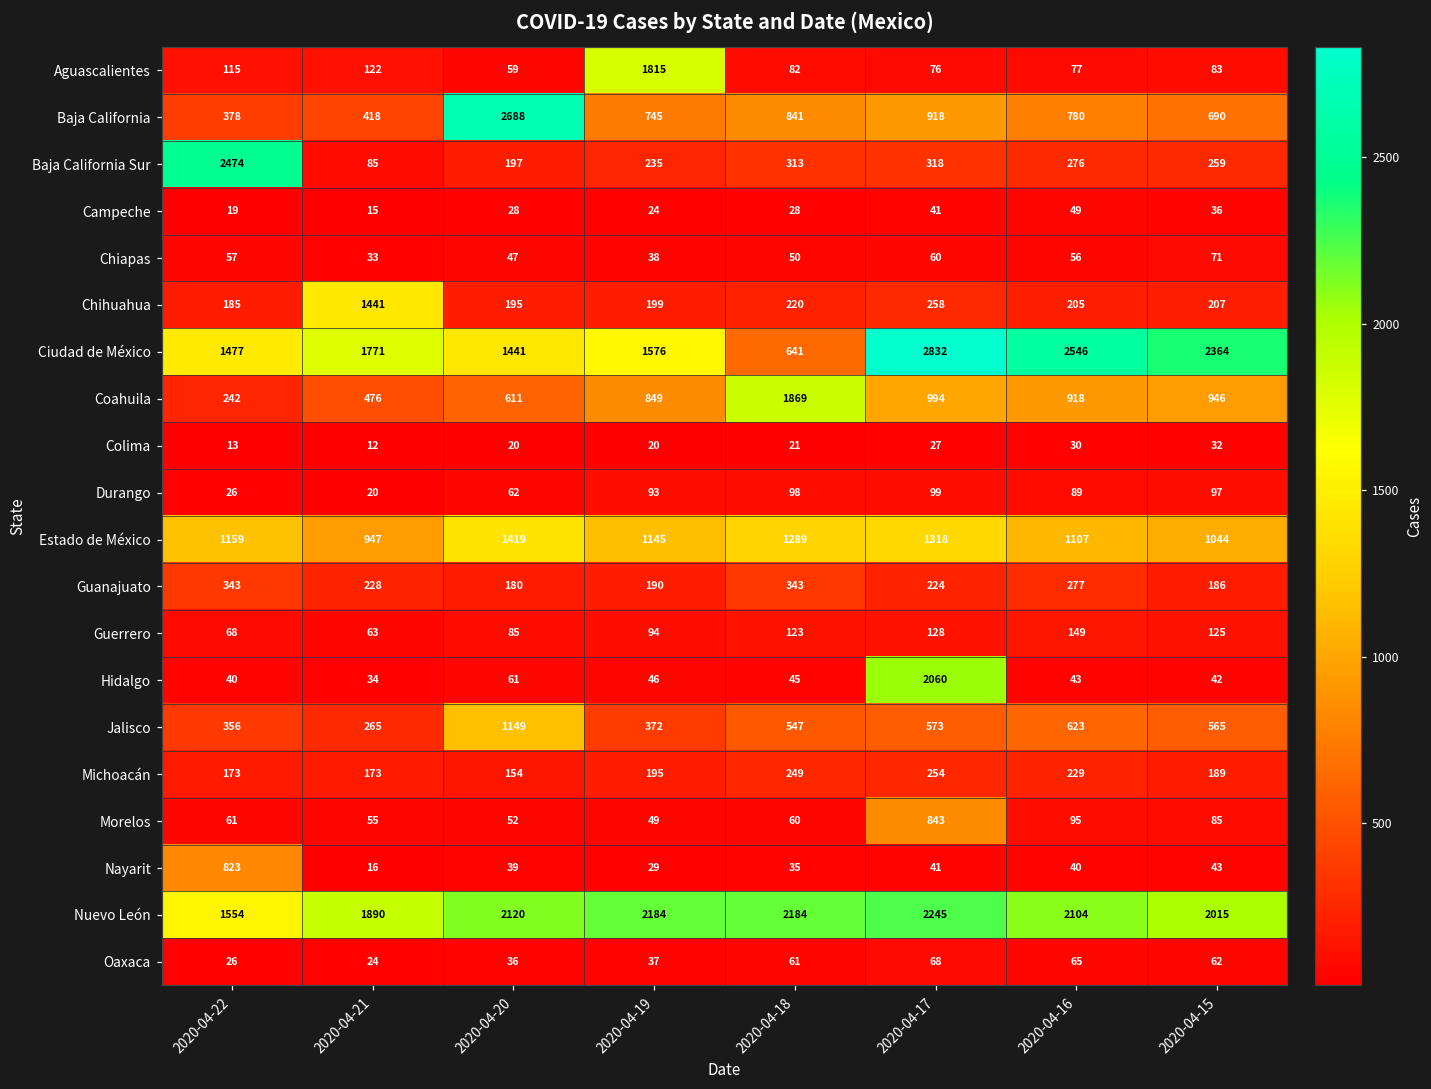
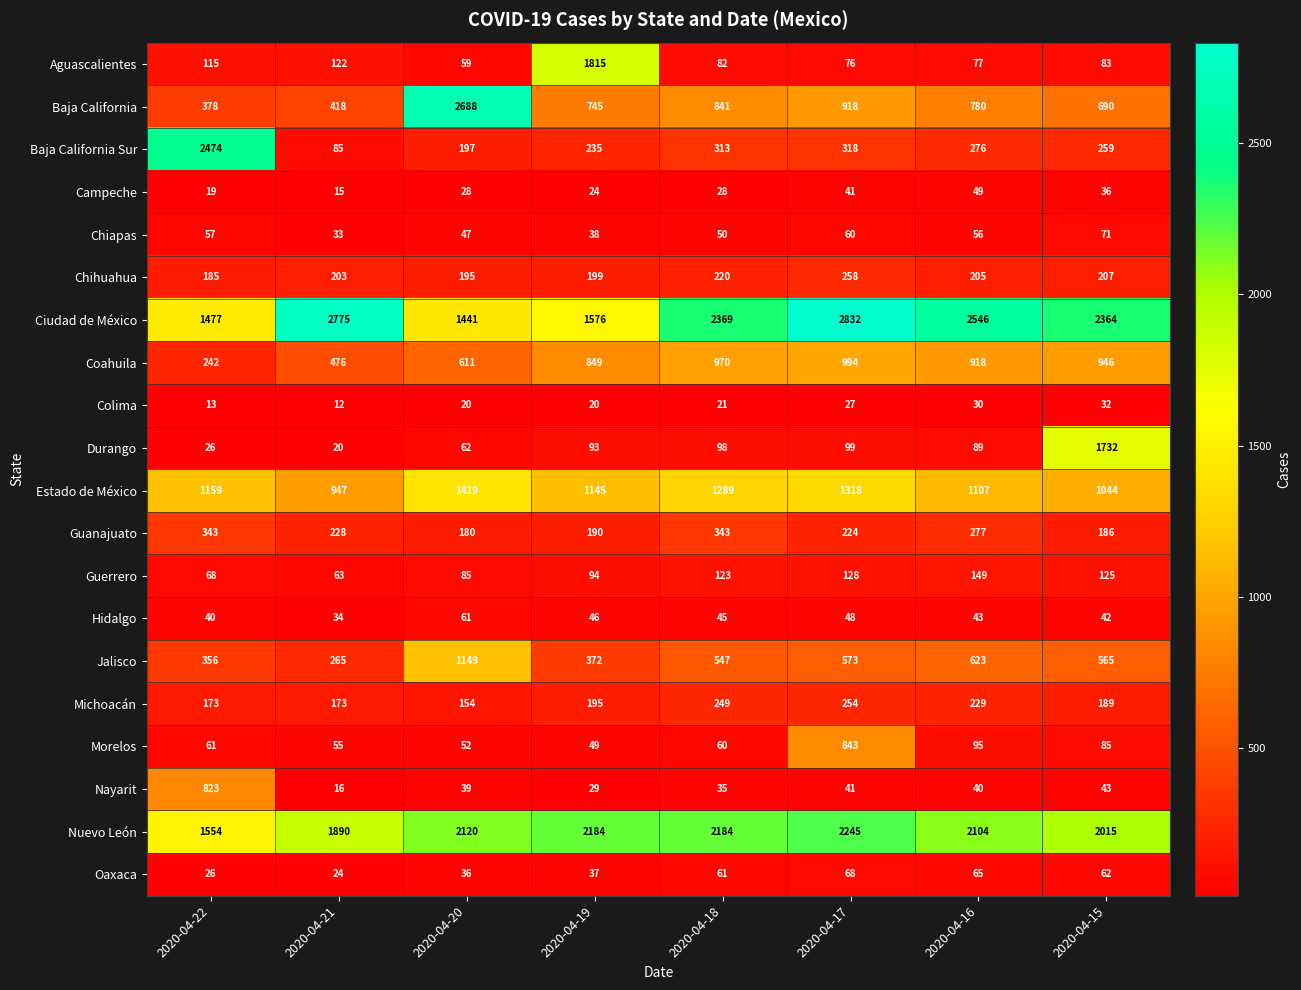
  {
    "Aguascalientes": {
      "2020-04-22": 115,
      "2020-04-21": 122,
      "2020-04-20": 59,
      "2020-04-19": 1815,
      "2020-04-18": 82,
      "2020-04-17": 76,
      "2020-04-16": 77,
      "2020-04-15": 83
    },
    "Baja California": {
      "2020-04-22": 378,
      "2020-04-21": 418,
      "2020-04-20": 2688,
      "2020-04-19": 745,
      "2020-04-18": 841,
      "2020-04-17": 918,
      "2020-04-16": 780,
      "2020-04-15": 690
    },
    "Baja California Sur": {
      "2020-04-22": 2474,
      "2020-04-21": 85,
      "2020-04-20": 197,
      "2020-04-19": 235,
      "2020-04-18": 313,
      "2020-04-17": 318,
      "2020-04-16": 276,
      "2020-04-15": 259
    },
    "Campeche": {
      "2020-04-22": 19,
      "2020-04-21": 15,
      "2020-04-20": 28,
      "2020-04-19": 24,
      "2020-04-18": 28,
      "2020-04-17": 41,
      "2020-04-16": 49,
      "2020-04-15": 36
    },
    "Chiapas": {
      "2020-04-22": 57,
      "2020-04-21": 33,
      "2020-04-20": 47,
      "2020-04-19": 38,
      "2020-04-18": 50,
      "2020-04-17": 60,
      "2020-04-16": 56,
      "2020-04-15": 71
    },
    "Chihuahua": {
      "2020-04-22": 185,
-     "2020-04-21": 1441,
+     "2020-04-21": 203,
      "2020-04-20": 195,
      "2020-04-19": 199,
      "2020-04-18": 220,
      "2020-04-17": 258,
      "2020-04-16": 205,
      "2020-04-15": 207
    },
    "Ciudad de México": {
      "2020-04-22": 1477,
-     "2020-04-21": 1771,
+     "2020-04-21": 2775,
      "2020-04-20": 1441,
      "2020-04-19": 1576,
-     "2020-04-18": 641,
+     "2020-04-18": 2369,
      "2020-04-17": 2832,
      "2020-04-16": 2546,
      "2020-04-15": 2364
    },
    "Coahuila": {
      "2020-04-22": 242,
      "2020-04-21": 476,
      "2020-04-20": 611,
      "2020-04-19": 849,
-     "2020-04-18": 1869,
+     "2020-04-18": 970,
      "2020-04-17": 994,
      "2020-04-16": 918,
      "2020-04-15": 946
    },
    "Colima": {
      "2020-04-22": 13,
      "2020-04-21": 12,
      "2020-04-20": 20,
      "2020-04-19": 20,
      "2020-04-18": 21,
      "2020-04-17": 27,
      "2020-04-16": 30,
      "2020-04-15": 32
    },
    "Durango": {
      "2020-04-22": 26,
      "2020-04-21": 20,
      "2020-04-20": 62,
      "2020-04-19": 93,
      "2020-04-18": 98,
      "2020-04-17": 99,
      "2020-04-16": 89,
-     "2020-04-15": 97
+     "2020-04-15": 1732
    },
    "Estado de México": {
      "2020-04-22": 1159,
      "2020-04-21": 947,
      "2020-04-20": 1419,
      "2020-04-19": 1145,
      "2020-04-18": 1289,
      "2020-04-17": 1318,
      "2020-04-16": 1107,
      "2020-04-15": 1044
    },
    "Guanajuato": {
      "2020-04-22": 343,
      "2020-04-21": 228,
      "2020-04-20": 180,
      "2020-04-19": 190,
      "2020-04-18": 343,
      "2020-04-17": 224,
      "2020-04-16": 277,
      "2020-04-15": 186
    },
    "Guerrero": {
      "2020-04-22": 68,
      "2020-04-21": 63,
      "2020-04-20": 85,
      "2020-04-19": 94,
      "2020-04-18": 123,
      "2020-04-17": 128,
      "2020-04-16": 149,
      "2020-04-15": 125
    },
    "Hidalgo": {
      "2020-04-22": 40,
      "2020-04-21": 34,
      "2020-04-20": 61,
      "2020-04-19": 46,
      "2020-04-18": 45,
-     "2020-04-17": 2060,
+     "2020-04-17": 48,
      "2020-04-16": 43,
      "2020-04-15": 42
    },
    "Jalisco": {
      "2020-04-22": 356,
      "2020-04-21": 265,
      "2020-04-20": 1149,
      "2020-04-19": 372,
      "2020-04-18": 547,
      "2020-04-17": 573,
      "2020-04-16": 623,
      "2020-04-15": 565
    },
    "Michoacán": {
      "2020-04-22": 173,
      "2020-04-21": 173,
      "2020-04-20": 154,
      "2020-04-19": 195,
      "2020-04-18": 249,
      "2020-04-17": 254,
      "2020-04-16": 229,
      "2020-04-15": 189
    },
    "Morelos": {
      "2020-04-22": 61,
      "2020-04-21": 55,
      "2020-04-20": 52,
      "2020-04-19": 49,
      "2020-04-18": 60,
      "2020-04-17": 843,
      "2020-04-16": 95,
      "2020-04-15": 85
    },
    "Nayarit": {
      "2020-04-22": 823,
      "2020-04-21": 16,
      "2020-04-20": 39,
      "2020-04-19": 29,
      "2020-04-18": 35,
      "2020-04-17": 41,
      "2020-04-16": 40,
      "2020-04-15": 43
    },
    "Nuevo León": {
      "2020-04-22": 1554,
      "2020-04-21": 1890,
      "2020-04-20": 2120,
      "2020-04-19": 2184,
      "2020-04-18": 2184,
      "2020-04-17": 2245,
      "2020-04-16": 2104,
      "2020-04-15": 2015
    },
    "Oaxaca": {
      "2020-04-22": 26,
      "2020-04-21": 24,
      "2020-04-20": 36,
      "2020-04-19": 37,
      "2020-04-18": 61,
      "2020-04-17": 68,
      "2020-04-16": 65,
      "2020-04-15": 62
    }
  }
